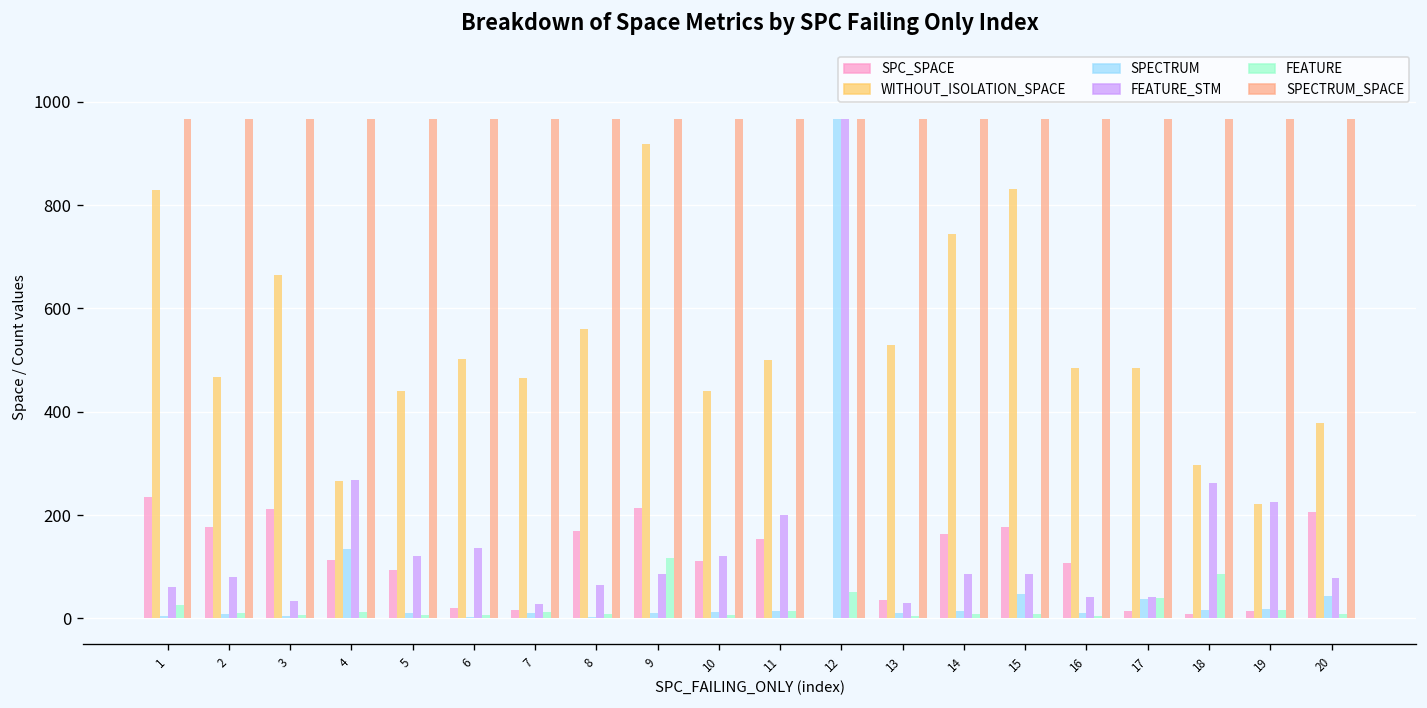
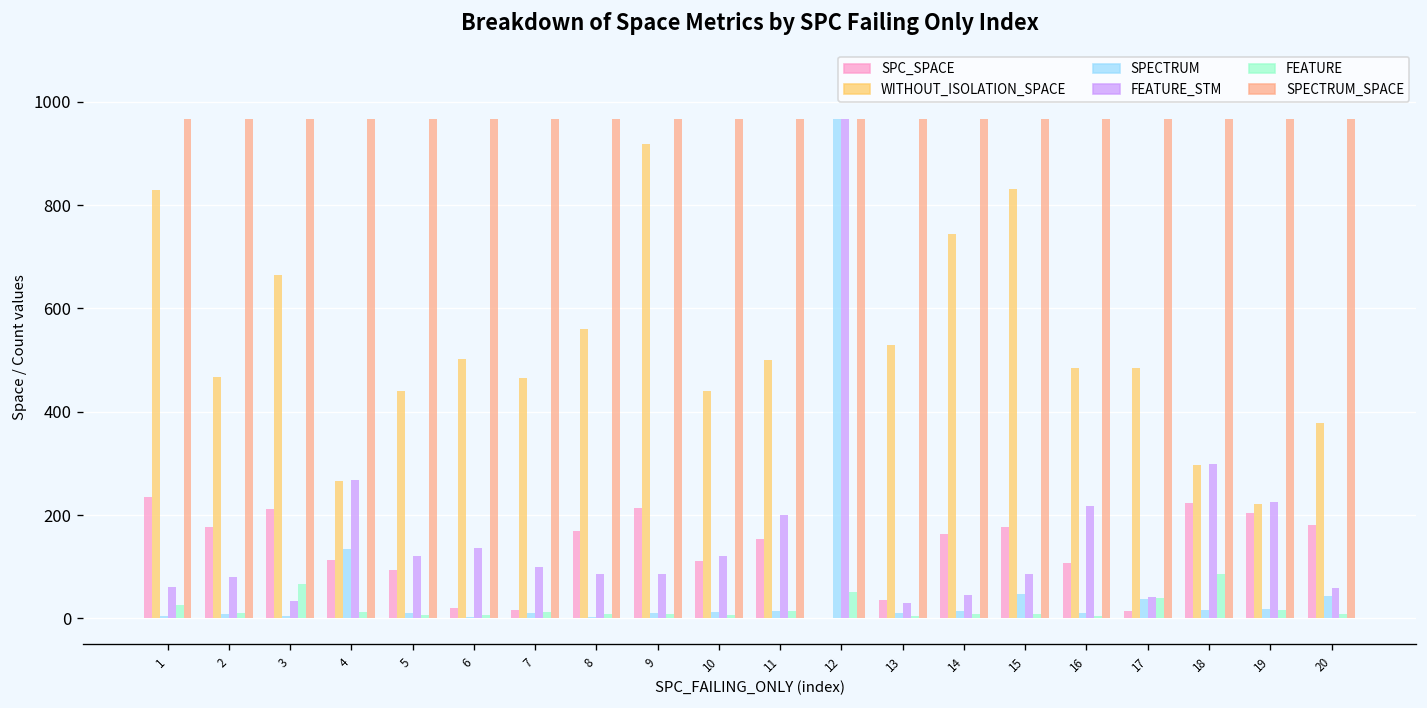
  {
    "SPC_SPACE": {
      "1": 240,
      "2": 180,
      "3": 210,
      "4": 110,
      "5": 90,
      "6": 20,
      "7": 20,
      "8": 170,
      "9": 210,
      "10": 110,
      "11": 150,
      "12": 0,
      "13": 40,
      "14": 160,
      "15": 180,
      "16": 110,
      "17": 20,
-     "18": 10,
-     "19": 10,
-     "20": 210
+     "18": 220,
+     "19": 200,
+     "20": 180
    },
    "SPECTRUM": {
      "2": 10,
      "4": 130,
      "5": 10,
      "7": 10,
      "9": 10,
      "10": 10,
      "11": 10,
      "12": 970,
      "13": 10,
      "14": 20,
      "15": 50,
      "16": 10,
      "17": 40,
      "18": 20,
      "19": 20,
      "20": 40
    },
    "FEATURE_STM": {
      "1": 60,
      "2": 80,
      "3": 30,
      "4": 270,
      "5": 120,
      "6": 140,
-     "7": 30,
-     "8": 60,
+     "7": 100,
+     "8": 90,
      "9": 90,
      "10": 120,
      "11": 200,
      "12": 970,
      "13": 30,
-     "14": 90,
+     "14": 50,
      "15": 90,
-     "16": 40,
+     "16": 220,
      "17": 40,
-     "18": 260,
+     "18": 300,
      "19": 230,
-     "20": 80
+     "20": 60
    },
    "FEATURE": {
      "1": 30,
      "2": 10,
-     "3": 10,
+     "3": 70,
      "4": 10,
      "5": 10,
      "6": 10,
      "7": 10,
      "8": 10,
-     "9": 120,
+     "9": 10,
      "10": 10,
      "11": 20,
      "12": 50,
      "14": 10,
      "15": 10,
      "17": 40,
      "18": 90,
      "19": 20,
      "20": 10
    }
  }
